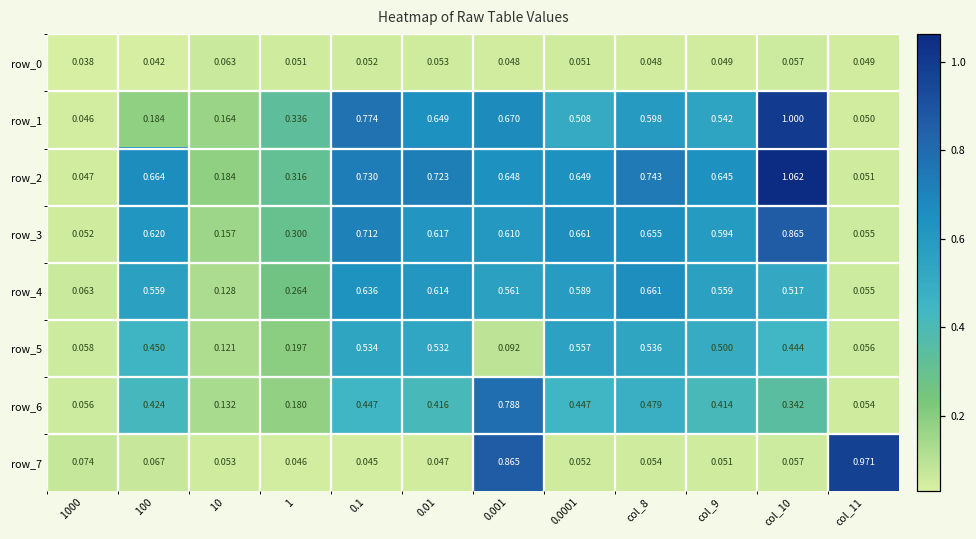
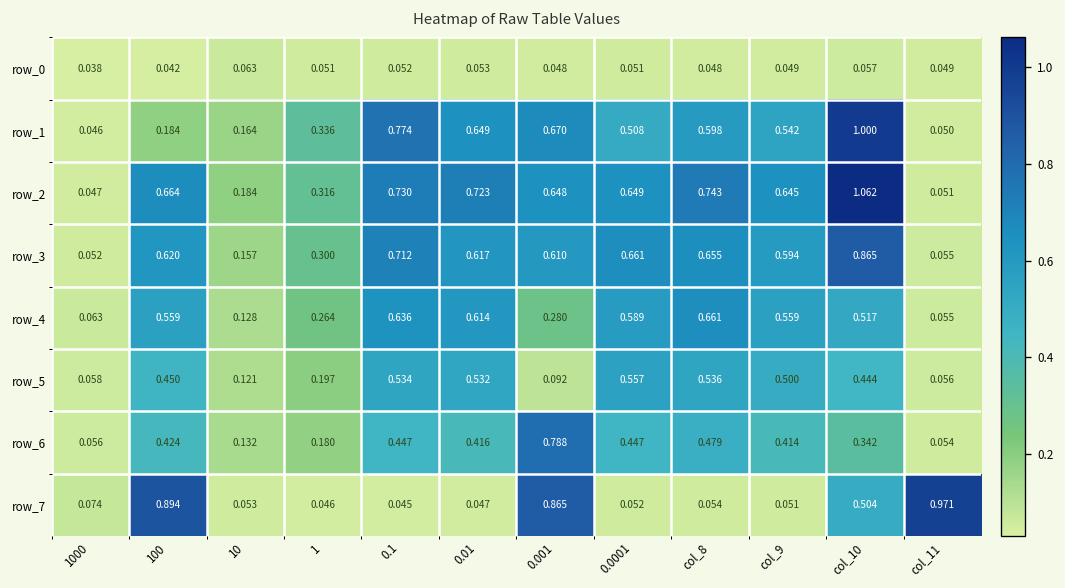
  {
    "row_0": {
      "1000": 0.038,
      "100": 0.042,
      "10": 0.063,
      "1": 0.051,
      "0.1": 0.052,
      "0.01": 0.053,
      "0.001": 0.048,
      "0.0001": 0.051,
      "col_8": 0.048,
      "col_9": 0.049,
      "col_10": 0.057,
      "col_11": 0.049
    },
    "row_1": {
      "1000": 0.046,
      "100": 0.184,
      "10": 0.164,
      "1": 0.336,
      "0.1": 0.774,
      "0.01": 0.649,
      "0.001": 0.670,
      "0.0001": 0.508,
      "col_8": 0.598,
      "col_9": 0.542,
      "col_10": 1.000,
      "col_11": 0.050
    },
    "row_2": {
      "1000": 0.047,
      "100": 0.664,
      "10": 0.184,
      "1": 0.316,
      "0.1": 0.730,
      "0.01": 0.723,
      "0.001": 0.648,
      "0.0001": 0.649,
      "col_8": 0.743,
      "col_9": 0.645,
      "col_10": 1.062,
      "col_11": 0.051
    },
    "row_3": {
      "1000": 0.052,
      "100": 0.620,
      "10": 0.157,
      "1": 0.300,
      "0.1": 0.712,
      "0.01": 0.617,
      "0.001": 0.610,
      "0.0001": 0.661,
      "col_8": 0.655,
      "col_9": 0.594,
      "col_10": 0.865,
      "col_11": 0.055
    },
    "row_4": {
      "1000": 0.063,
      "100": 0.559,
      "10": 0.128,
      "1": 0.264,
      "0.1": 0.636,
      "0.01": 0.614,
-     "0.001": 0.561,
+     "0.001": 0.280,
      "0.0001": 0.589,
      "col_8": 0.661,
      "col_9": 0.559,
      "col_10": 0.517,
      "col_11": 0.055
    },
    "row_5": {
      "1000": 0.058,
      "100": 0.450,
      "10": 0.121,
      "1": 0.197,
      "0.1": 0.534,
      "0.01": 0.532,
      "0.001": 0.092,
      "0.0001": 0.557,
      "col_8": 0.536,
      "col_9": 0.500,
      "col_10": 0.444,
      "col_11": 0.056
    },
    "row_6": {
      "1000": 0.056,
      "100": 0.424,
      "10": 0.132,
      "1": 0.180,
      "0.1": 0.447,
      "0.01": 0.416,
      "0.001": 0.788,
      "0.0001": 0.447,
      "col_8": 0.479,
      "col_9": 0.414,
      "col_10": 0.342,
      "col_11": 0.054
    },
    "row_7": {
      "1000": 0.074,
-     "100": 0.067,
+     "100": 0.894,
      "10": 0.053,
      "1": 0.046,
      "0.1": 0.045,
      "0.01": 0.047,
      "0.001": 0.865,
      "0.0001": 0.052,
      "col_8": 0.054,
      "col_9": 0.051,
-     "col_10": 0.057,
+     "col_10": 0.504,
      "col_11": 0.971
    }
  }
